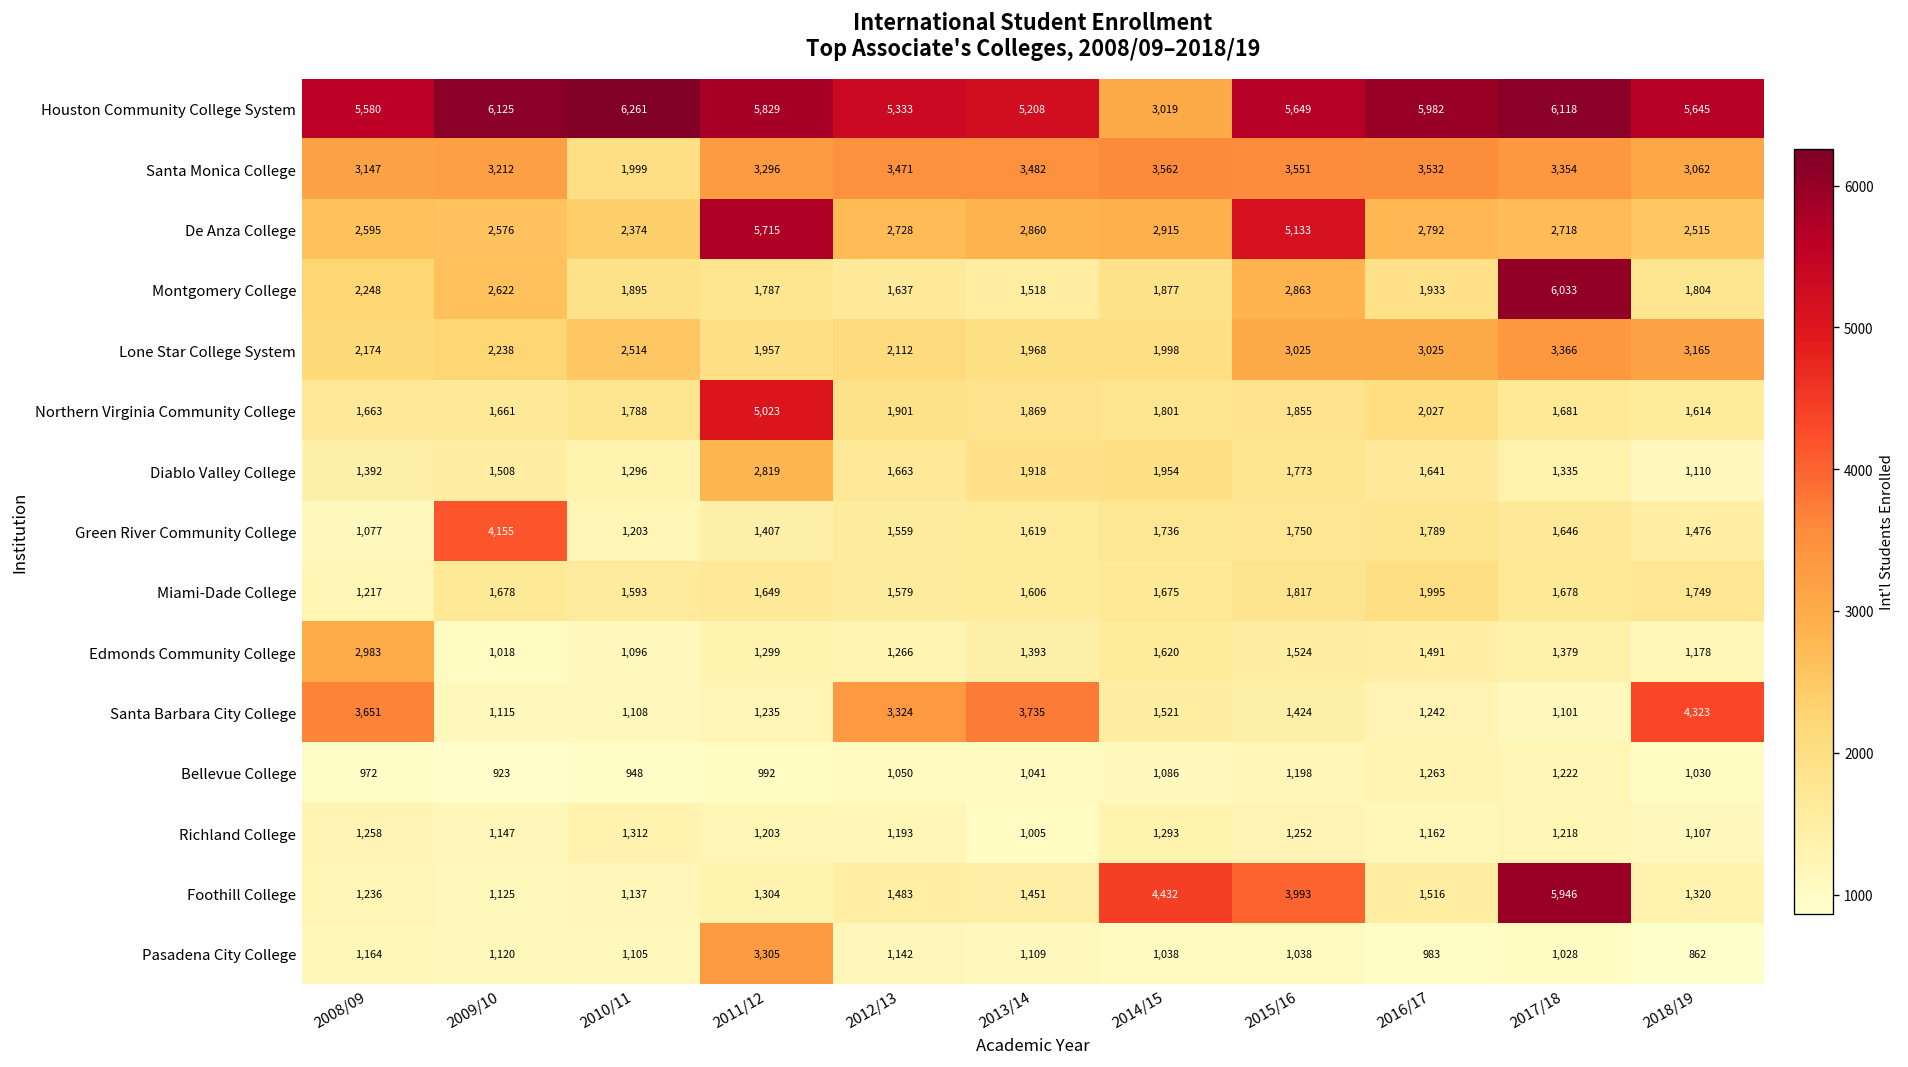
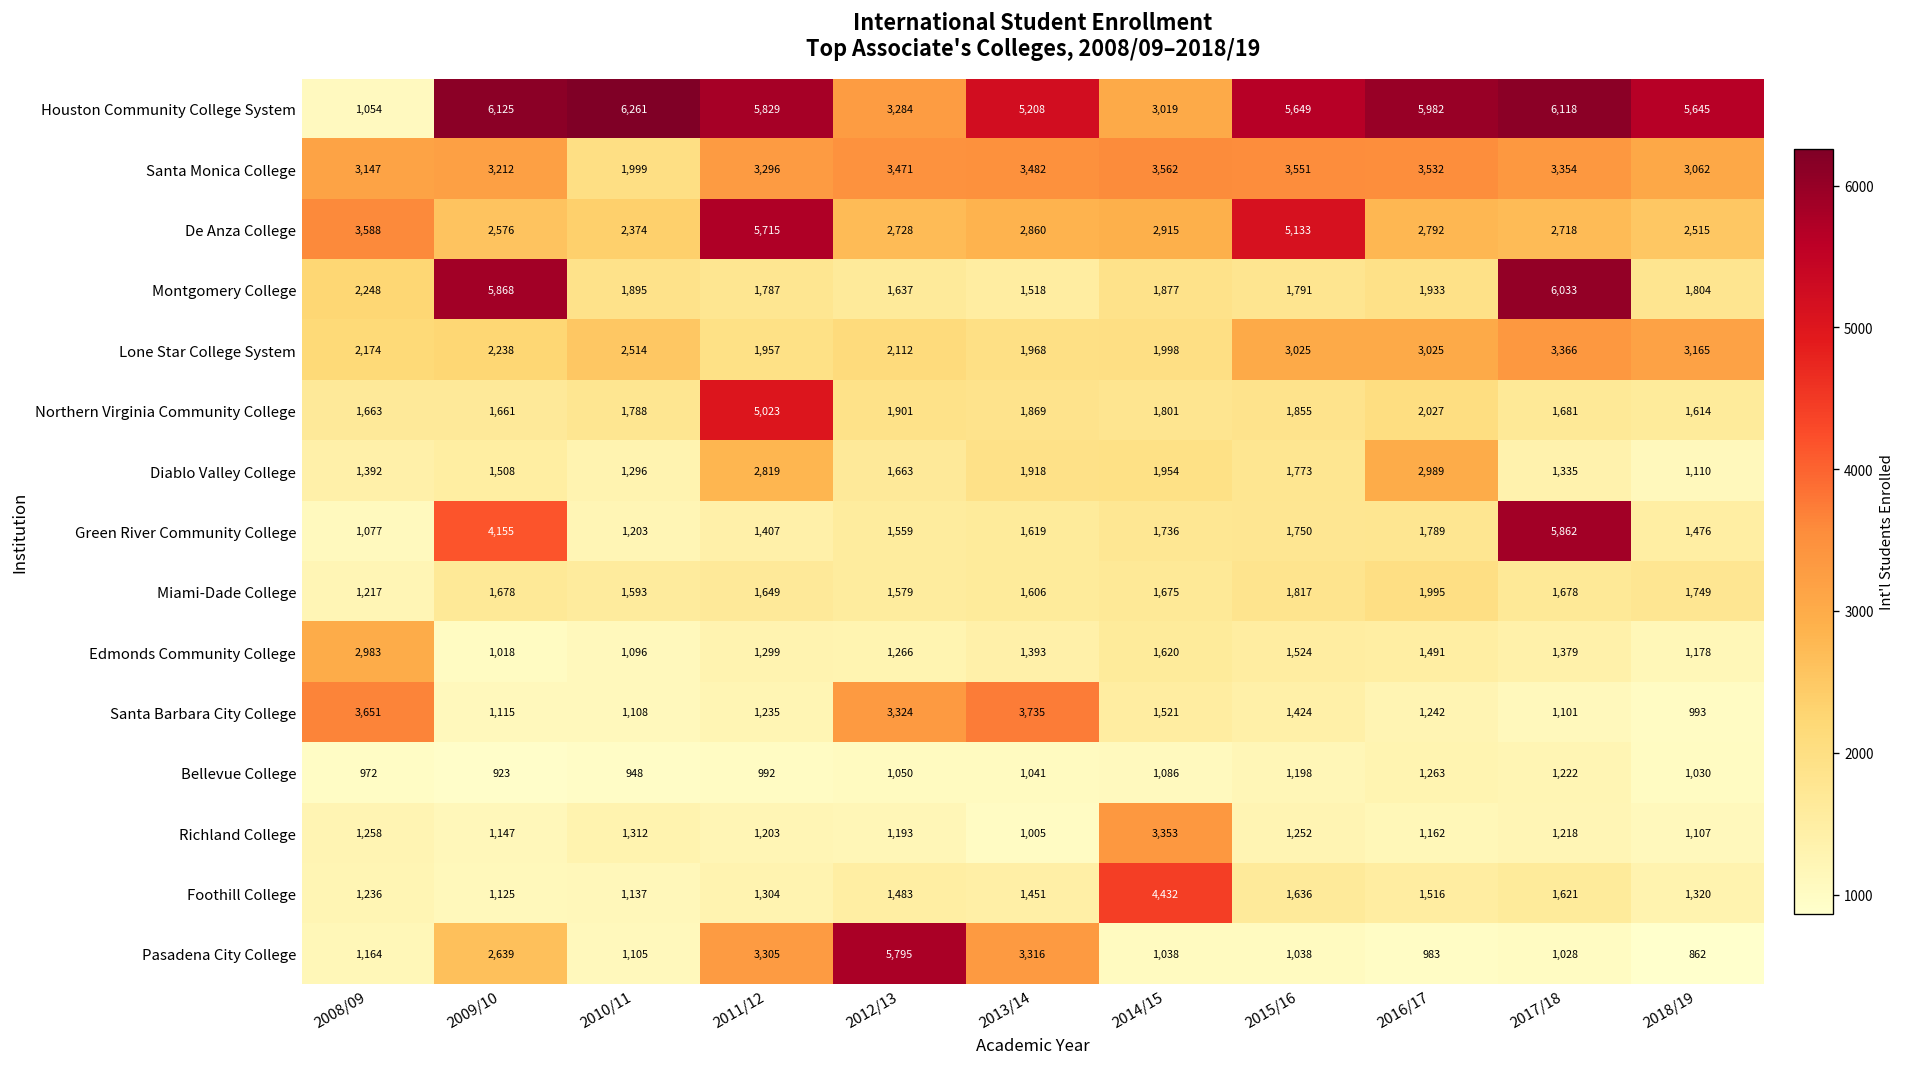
  {
    "Houston Community College System": {
-     "2008/09": "5,580",
+     "2008/09": "1,054",
      "2009/10": "6,125",
      "2010/11": "6,261",
      "2011/12": "5,829",
-     "2012/13": "5,333",
+     "2012/13": "3,284",
      "2013/14": "5,208",
      "2014/15": "3,019",
      "2015/16": "5,649",
      "2016/17": "5,982",
      "2017/18": "6,118",
      "2018/19": "5,645"
    },
    "Santa Monica College": {
      "2008/09": "3,147",
      "2009/10": "3,212",
      "2010/11": "1,999",
      "2011/12": "3,296",
      "2012/13": "3,471",
      "2013/14": "3,482",
      "2014/15": "3,562",
      "2015/16": "3,551",
      "2016/17": "3,532",
      "2017/18": "3,354",
      "2018/19": "3,062"
    },
    "De Anza College": {
-     "2008/09": "2,595",
+     "2008/09": "3,588",
      "2009/10": "2,576",
      "2010/11": "2,374",
      "2011/12": "5,715",
      "2012/13": "2,728",
      "2013/14": "2,860",
      "2014/15": "2,915",
      "2015/16": "5,133",
      "2016/17": "2,792",
      "2017/18": "2,718",
      "2018/19": "2,515"
    },
    "Montgomery College": {
      "2008/09": "2,248",
-     "2009/10": "2,622",
+     "2009/10": "5,868",
      "2010/11": "1,895",
      "2011/12": "1,787",
      "2012/13": "1,637",
      "2013/14": "1,518",
      "2014/15": "1,877",
-     "2015/16": "2,863",
+     "2015/16": "1,791",
      "2016/17": "1,933",
      "2017/18": "6,033",
      "2018/19": "1,804"
    },
    "Lone Star College System": {
      "2008/09": "2,174",
      "2009/10": "2,238",
      "2010/11": "2,514",
      "2011/12": "1,957",
      "2012/13": "2,112",
      "2013/14": "1,968",
      "2014/15": "1,998",
      "2015/16": "3,025",
      "2016/17": "3,025",
      "2017/18": "3,366",
      "2018/19": "3,165"
    },
    "Northern Virginia Community College": {
      "2008/09": "1,663",
      "2009/10": "1,661",
      "2010/11": "1,788",
      "2011/12": "5,023",
      "2012/13": "1,901",
      "2013/14": "1,869",
      "2014/15": "1,801",
      "2015/16": "1,855",
      "2016/17": "2,027",
      "2017/18": "1,681",
      "2018/19": "1,614"
    },
    "Diablo Valley College": {
      "2008/09": "1,392",
      "2009/10": "1,508",
      "2010/11": "1,296",
      "2011/12": "2,819",
      "2012/13": "1,663",
      "2013/14": "1,918",
      "2014/15": "1,954",
      "2015/16": "1,773",
-     "2016/17": "1,641",
+     "2016/17": "2,989",
      "2017/18": "1,335",
      "2018/19": "1,110"
    },
    "Green River Community College": {
      "2008/09": "1,077",
      "2009/10": "4,155",
      "2010/11": "1,203",
      "2011/12": "1,407",
      "2012/13": "1,559",
      "2013/14": "1,619",
      "2014/15": "1,736",
      "2015/16": "1,750",
      "2016/17": "1,789",
-     "2017/18": "1,646",
+     "2017/18": "5,862",
      "2018/19": "1,476"
    },
    "Miami-Dade College": {
      "2008/09": "1,217",
      "2009/10": "1,678",
      "2010/11": "1,593",
      "2011/12": "1,649",
      "2012/13": "1,579",
      "2013/14": "1,606",
      "2014/15": "1,675",
      "2015/16": "1,817",
      "2016/17": "1,995",
      "2017/18": "1,678",
      "2018/19": "1,749"
    },
    "Edmonds Community College": {
      "2008/09": "2,983",
      "2009/10": "1,018",
      "2010/11": "1,096",
      "2011/12": "1,299",
      "2012/13": "1,266",
      "2013/14": "1,393",
      "2014/15": "1,620",
      "2015/16": "1,524",
      "2016/17": "1,491",
      "2017/18": "1,379",
      "2018/19": "1,178"
    },
    "Santa Barbara City College": {
      "2008/09": "3,651",
      "2009/10": "1,115",
      "2010/11": "1,108",
      "2011/12": "1,235",
      "2012/13": "3,324",
      "2013/14": "3,735",
      "2014/15": "1,521",
      "2015/16": "1,424",
      "2016/17": "1,242",
      "2017/18": "1,101",
-     "2018/19": "4,323"
+     "2018/19": "993"
    },
    "Bellevue College": {
      "2008/09": "972",
      "2009/10": "923",
      "2010/11": "948",
      "2011/12": "992",
      "2012/13": "1,050",
      "2013/14": "1,041",
      "2014/15": "1,086",
      "2015/16": "1,198",
      "2016/17": "1,263",
      "2017/18": "1,222",
      "2018/19": "1,030"
    },
    "Richland College": {
      "2008/09": "1,258",
      "2009/10": "1,147",
      "2010/11": "1,312",
      "2011/12": "1,203",
      "2012/13": "1,193",
      "2013/14": "1,005",
-     "2014/15": "1,293",
+     "2014/15": "3,353",
      "2015/16": "1,252",
      "2016/17": "1,162",
      "2017/18": "1,218",
      "2018/19": "1,107"
    },
    "Foothill College": {
      "2008/09": "1,236",
      "2009/10": "1,125",
      "2010/11": "1,137",
      "2011/12": "1,304",
      "2012/13": "1,483",
      "2013/14": "1,451",
      "2014/15": "4,432",
-     "2015/16": "3,993",
+     "2015/16": "1,636",
      "2016/17": "1,516",
-     "2017/18": "5,946",
+     "2017/18": "1,621",
      "2018/19": "1,320"
    },
    "Pasadena City College": {
      "2008/09": "1,164",
-     "2009/10": "1,120",
+     "2009/10": "2,639",
      "2010/11": "1,105",
      "2011/12": "3,305",
-     "2012/13": "1,142",
-     "2013/14": "1,109",
+     "2012/13": "5,795",
+     "2013/14": "3,316",
      "2014/15": "1,038",
      "2015/16": "1,038",
      "2016/17": "983",
      "2017/18": "1,028",
      "2018/19": "862"
    }
  }
